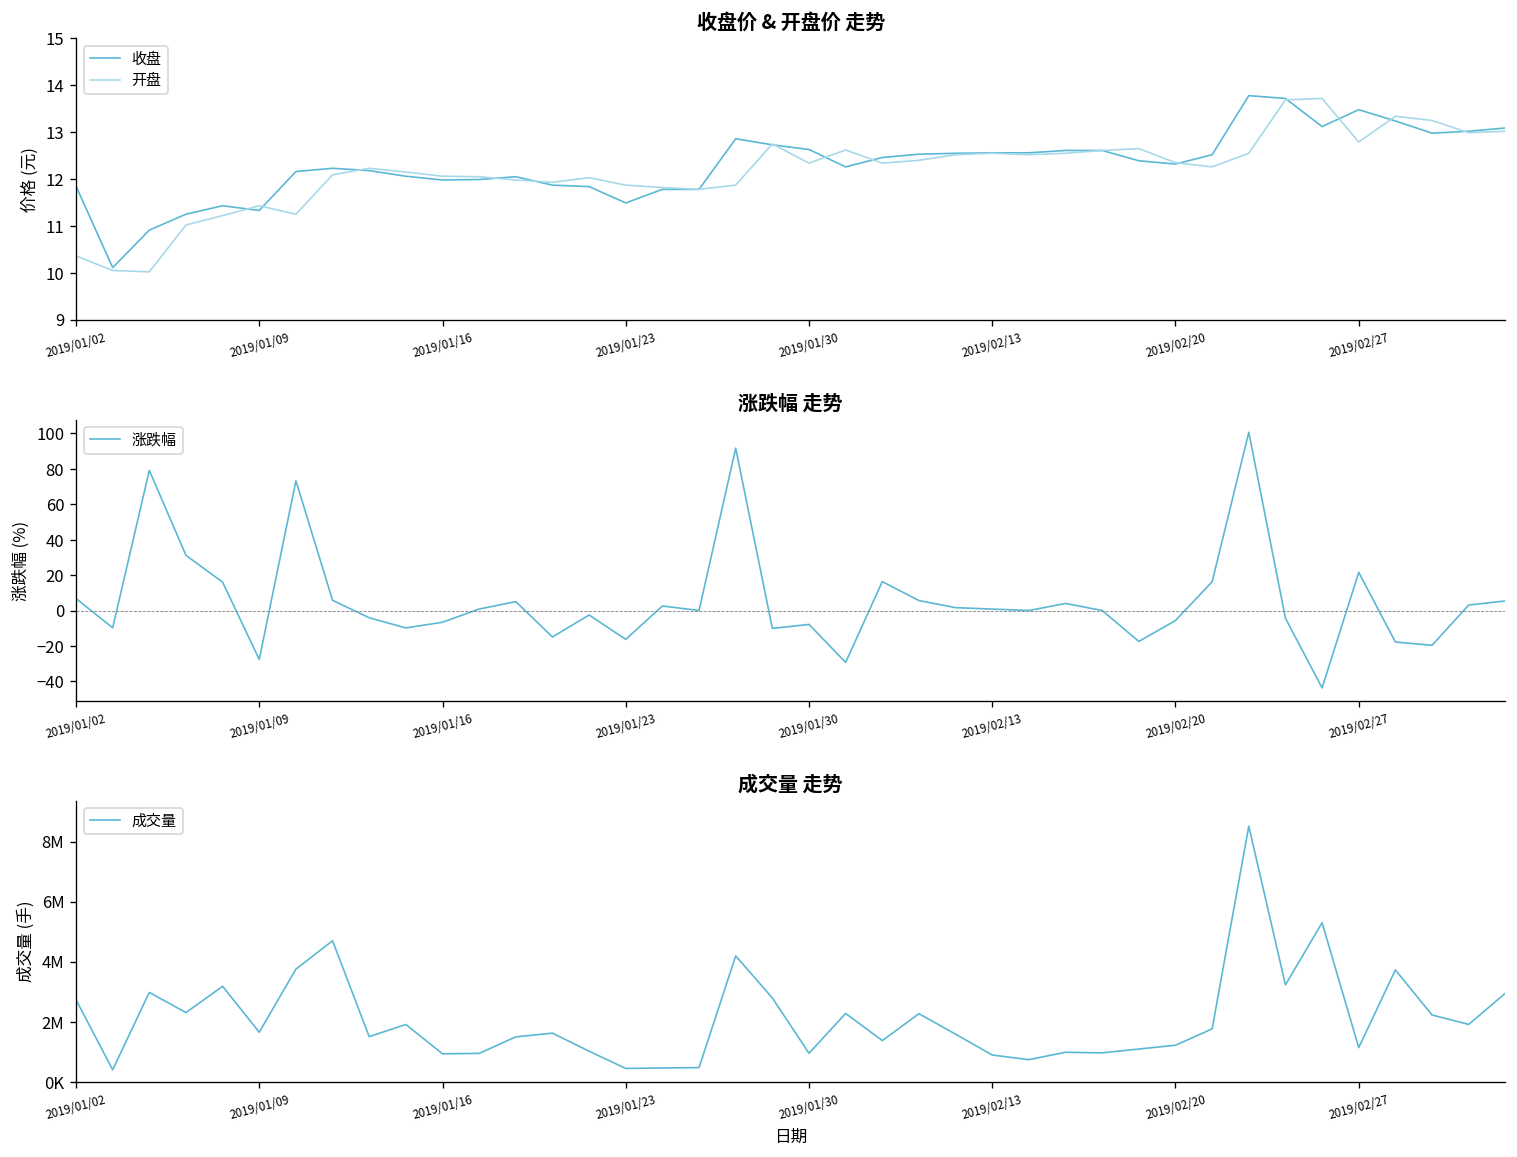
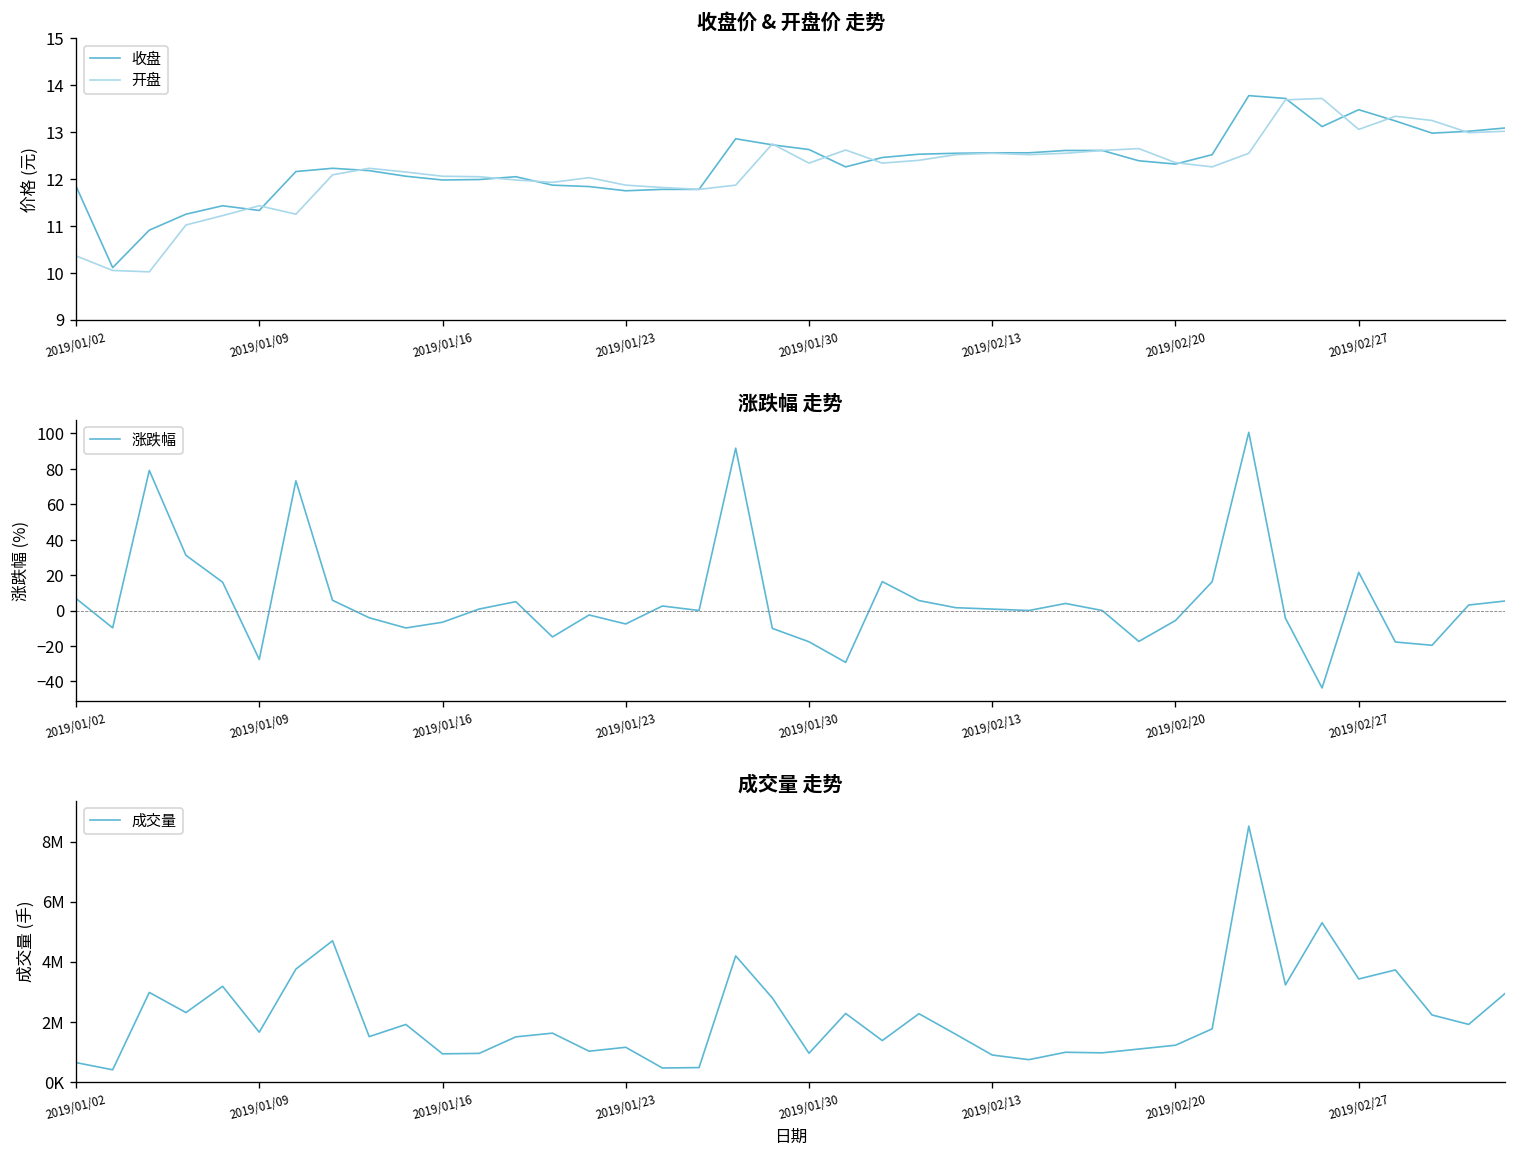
  {
    "收盘价 & 开盘价 走势": {
      "收盘": {
        "2019/01/02": 11.9,
        "2019/01/09": 11.3,
        "2019/01/16": 12.0,
-       "2019/01/23": 11.5,
+       "2019/01/23": 11.8,
        "2019/01/30": 12.6,
        "2019/02/27": 13.5
      },
      "开盘": {
        "2019/01/02": 10.4,
        "2019/01/09": 11.4,
        "2019/01/16": 12.1,
        "2019/01/23": 11.9,
        "2019/01/30": 12.3,
-       "2019/02/27": 12.8
+       "2019/02/27": 13.1
      }
    },
    "涨跌幅 走势": {
      "2019/01/02": 7,
      "2019/01/09": -28,
      "2019/01/16": -7,
-     "2019/01/23": -16,
-     "2019/01/30": -8,
+     "2019/01/23": -8,
+     "2019/01/30": -18,
      "2019/02/13": 1,
      "2019/02/20": -6,
      "2019/02/27": 22
    },
    "成交量 走势": {
-     "2019/01/02": 2700000,
+     "2019/01/02": 600000,
      "2019/01/09": 1700000,
      "2019/01/16": 900000,
-     "2019/01/23": 400000,
+     "2019/01/23": 1100000,
      "2019/01/30": 900000,
      "2019/02/13": 900000,
      "2019/02/20": 1200000,
-     "2019/02/27": 1100000
+     "2019/02/27": 3400000
    }
  }
